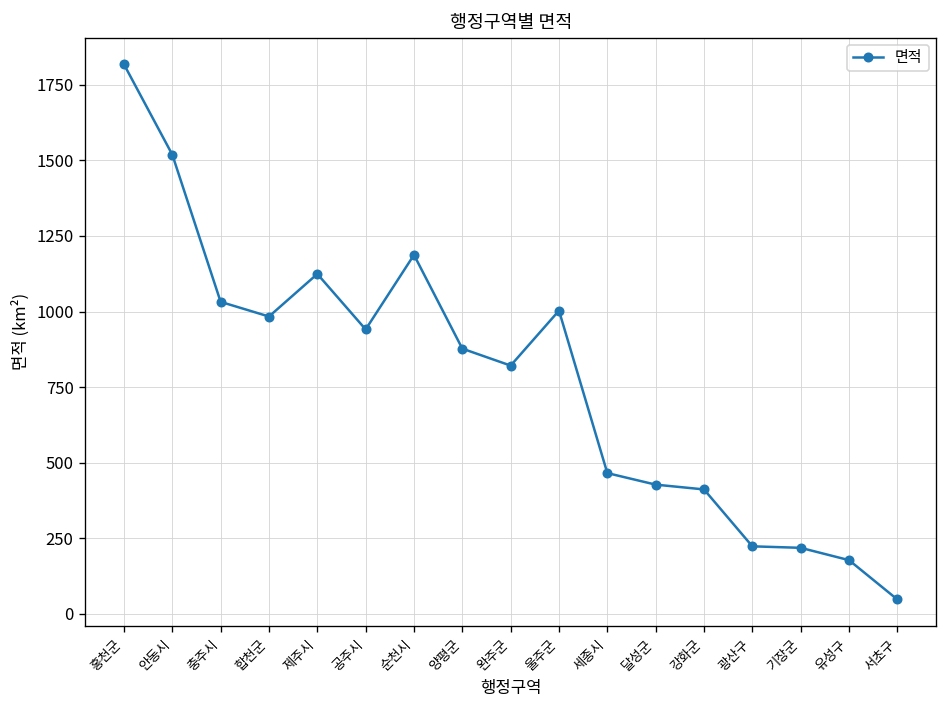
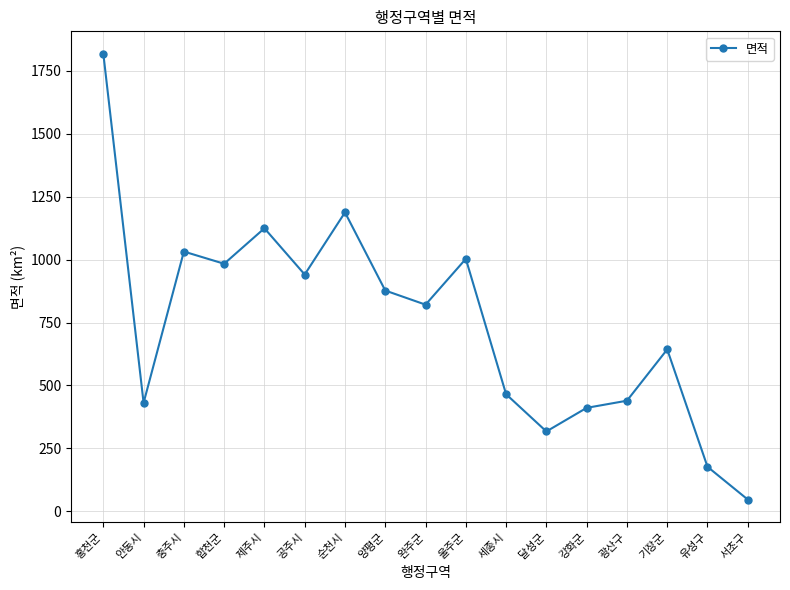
  {
    "홍천군": 1820,
-   "안동시": 1520,
+   "안동시": 430,
    "충주시": 1030,
    "합천군": 980,
    "제주시": 1120,
    "공주시": 940,
    "순천시": 1190,
    "양평군": 880,
    "완주군": 820,
    "울주군": 1000,
    "세종시": 470,
-   "달성군": 430,
+   "달성군": 320,
    "강화군": 410,
-   "광산구": 220,
-   "기장군": 220,
+   "광산구": 440,
+   "기장군": 640,
    "유성구": 180,
    "서초구": 50
  }
